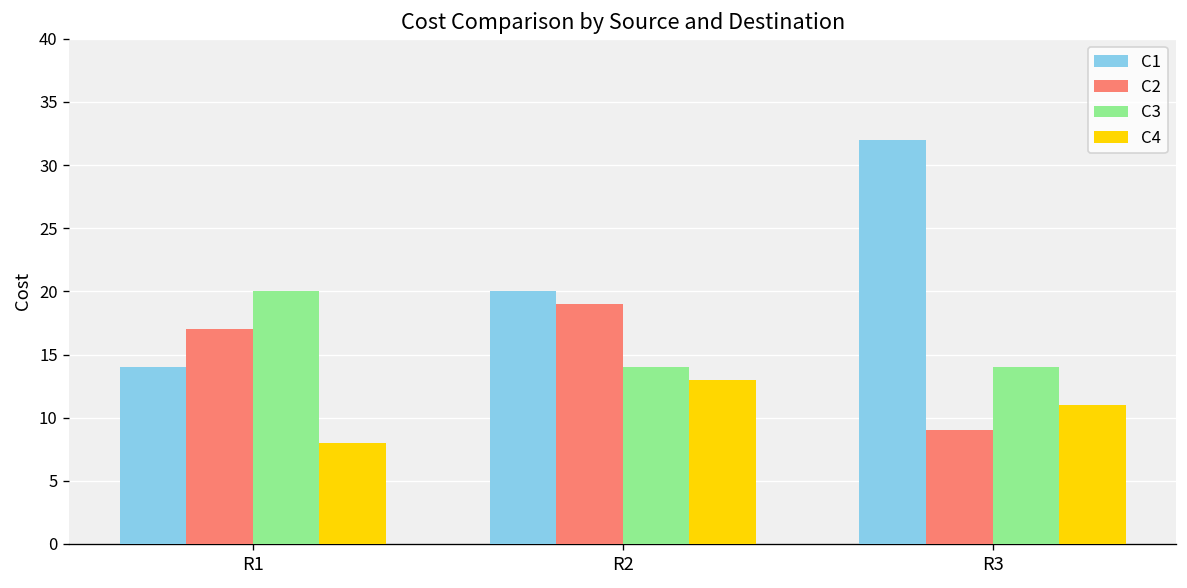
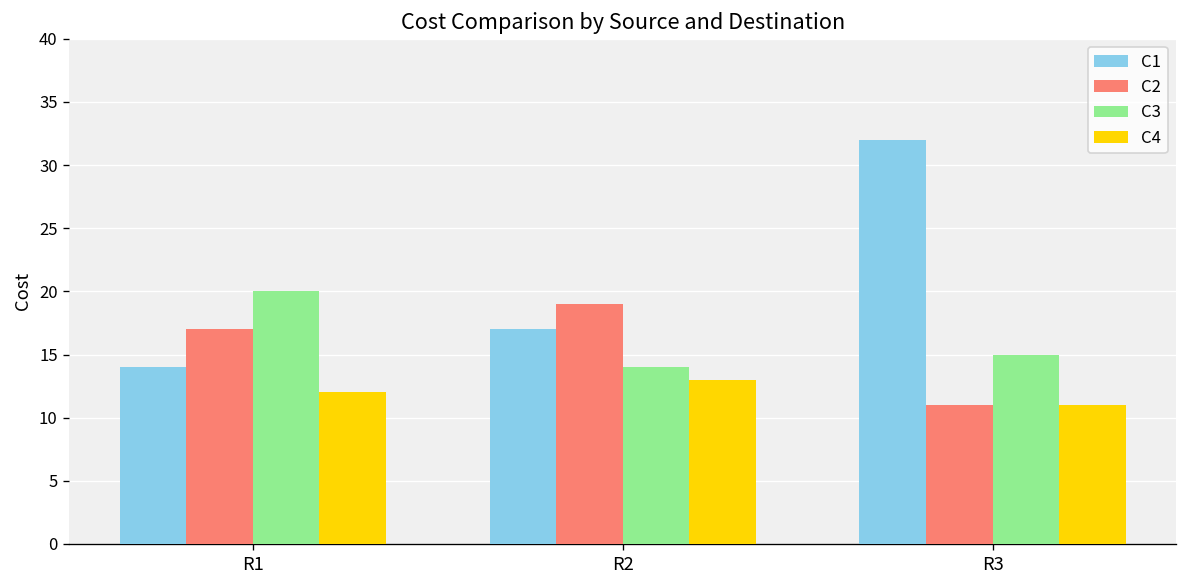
  {
    "C1": {
      "R1": 14,
-     "R2": 20,
+     "R2": 17,
      "R3": 32
    },
    "C2": {
      "R1": 17,
      "R2": 19,
-     "R3": 9
+     "R3": 11
    },
    "C3": {
      "R1": 20,
      "R2": 14,
-     "R3": 14
+     "R3": 15
    },
    "C4": {
-     "R1": 8,
+     "R1": 12,
      "R2": 13,
      "R3": 11
    }
  }
